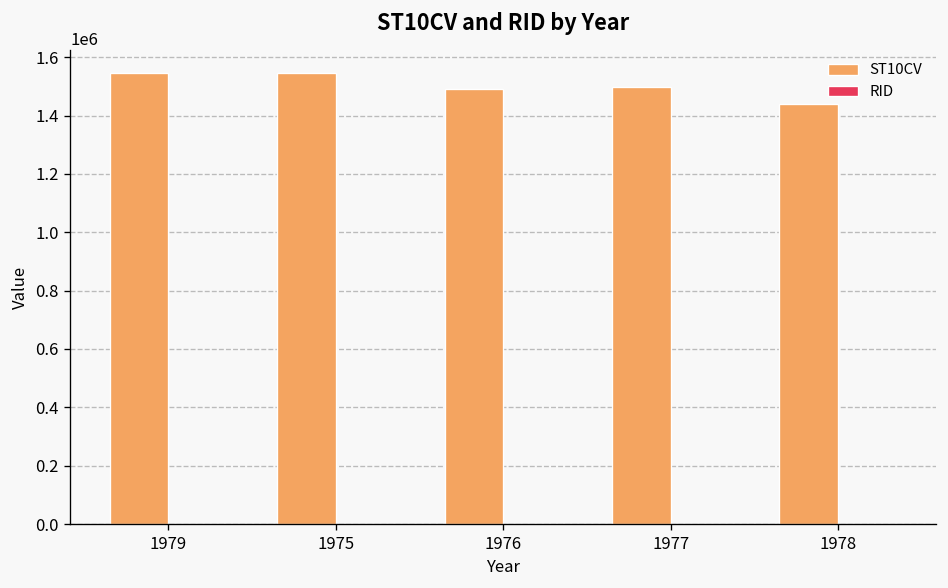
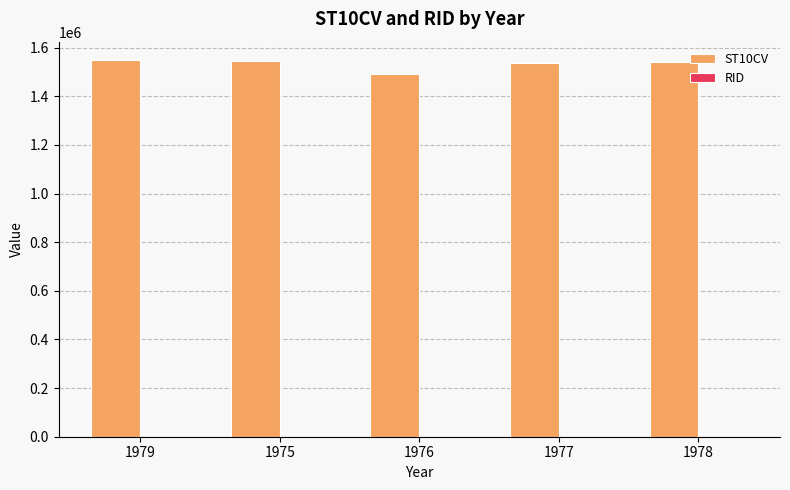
  {
    "ST10CV": {
      "1979": 1550000,
      "1975": 1550000,
      "1976": 1490000,
-     "1977": 1500000,
-     "1978": 1440000
+     "1977": 1540000,
+     "1978": 1540000
    }
  }
